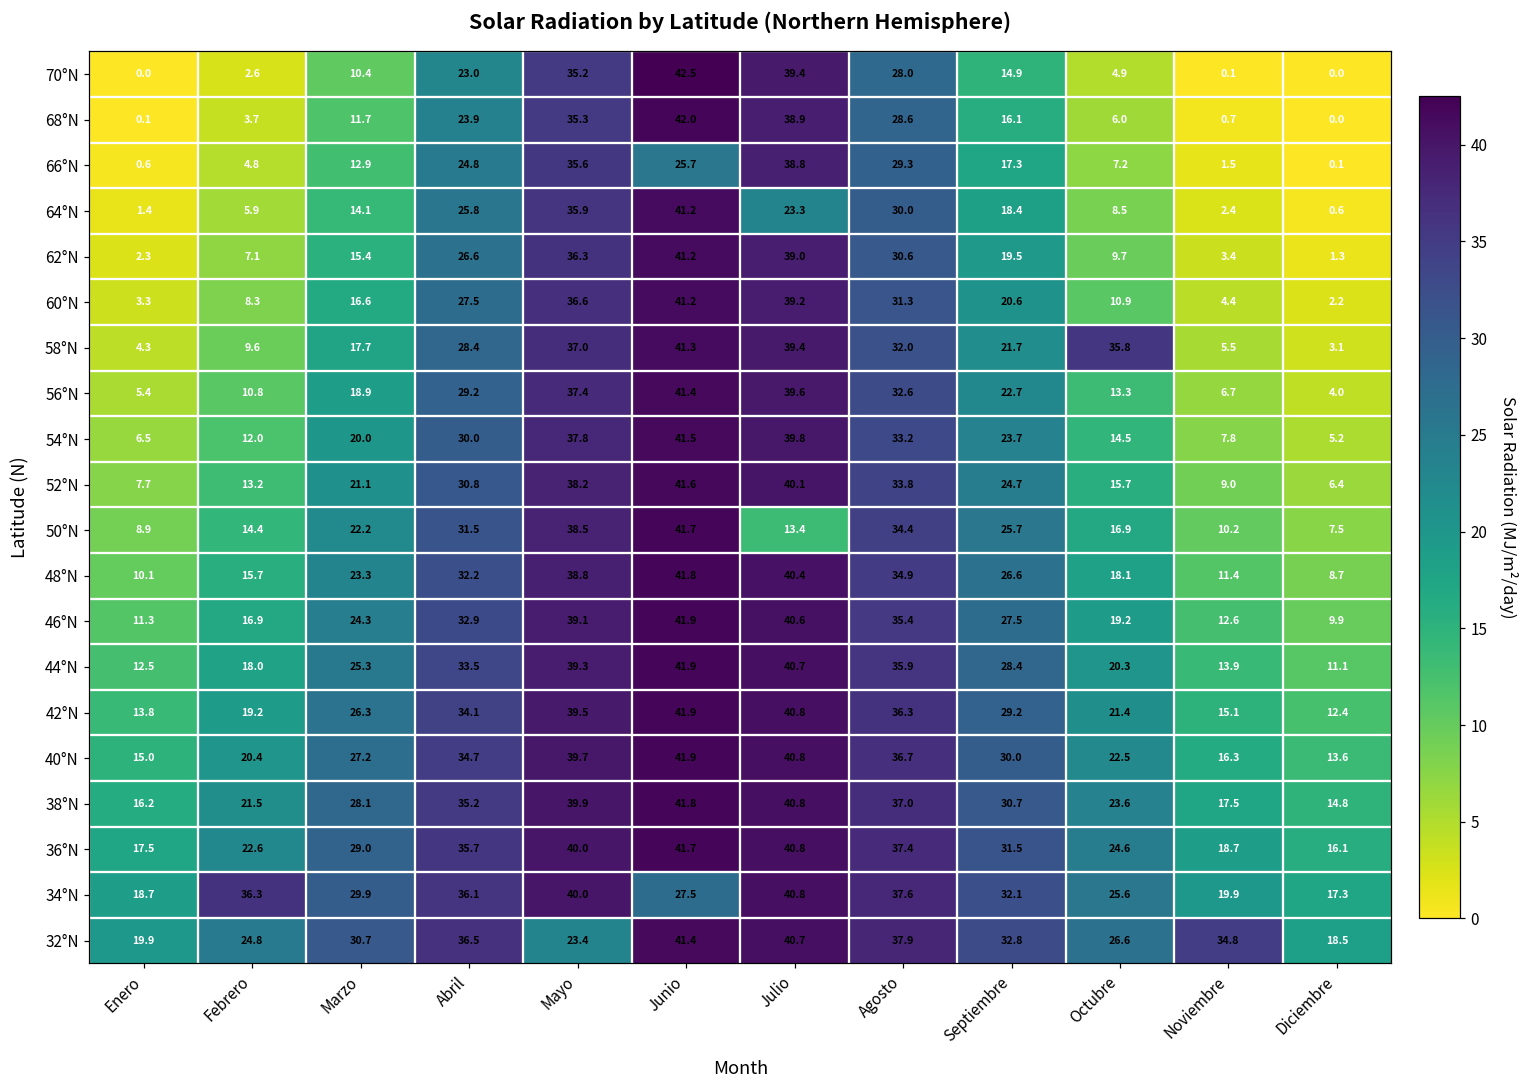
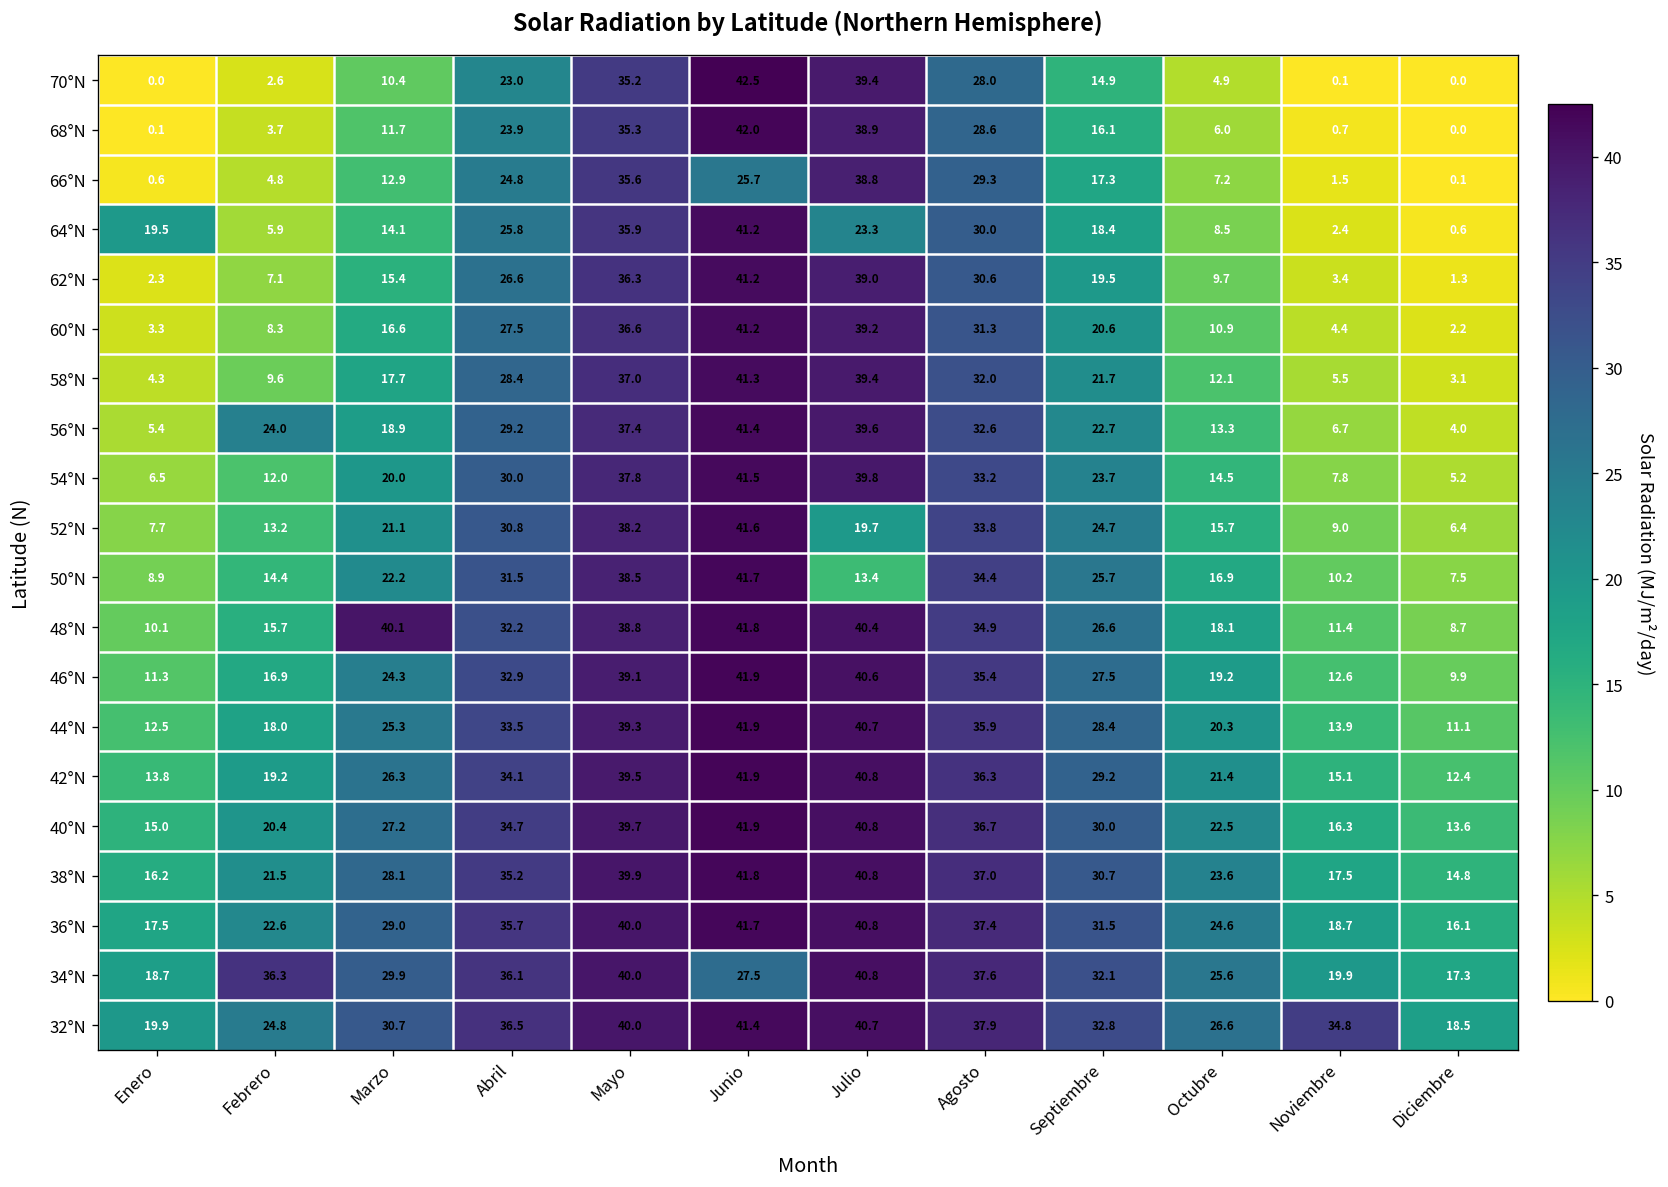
  {
    "64°N": {
-     "Enero": 1.4,
+     "Enero": 19.5,
      "Febrero": 5.9,
      "Marzo": 14.1,
      "Abril": 25.8,
      "Mayo": 35.9,
      "Junio": 41.2,
      "Julio": 23.3,
      "Agosto": 30.0,
      "Septiembre": 18.4,
      "Octubre": 8.5,
      "Noviembre": 2.4,
      "Diciembre": 0.6
    },
    "58°N": {
      "Enero": 4.3,
      "Febrero": 9.6,
      "Marzo": 17.7,
      "Abril": 28.4,
      "Mayo": 37.0,
      "Junio": 41.3,
      "Julio": 39.4,
      "Agosto": 32.0,
      "Septiembre": 21.7,
-     "Octubre": 35.8,
+     "Octubre": 12.1,
      "Noviembre": 5.5,
      "Diciembre": 3.1
    },
    "56°N": {
      "Enero": 5.4,
-     "Febrero": 10.8,
+     "Febrero": 24.0,
      "Marzo": 18.9,
      "Abril": 29.2,
      "Mayo": 37.4,
      "Junio": 41.4,
      "Julio": 39.6,
      "Agosto": 32.6,
      "Septiembre": 22.7,
      "Octubre": 13.3,
      "Noviembre": 6.7,
      "Diciembre": 4.0
    },
    "52°N": {
      "Enero": 7.7,
      "Febrero": 13.2,
      "Marzo": 21.1,
      "Abril": 30.8,
      "Mayo": 38.2,
      "Junio": 41.6,
-     "Julio": 40.1,
+     "Julio": 19.7,
      "Agosto": 33.8,
      "Septiembre": 24.7,
      "Octubre": 15.7,
      "Noviembre": 9.0,
      "Diciembre": 6.4
    },
    "48°N": {
      "Enero": 10.1,
      "Febrero": 15.7,
-     "Marzo": 23.3,
+     "Marzo": 40.1,
      "Abril": 32.2,
      "Mayo": 38.8,
      "Junio": 41.8,
      "Julio": 40.4,
      "Agosto": 34.9,
      "Septiembre": 26.6,
      "Octubre": 18.1,
      "Noviembre": 11.4,
      "Diciembre": 8.7
    },
    "32°N": {
      "Enero": 19.9,
      "Febrero": 24.8,
      "Marzo": 30.7,
      "Abril": 36.5,
-     "Mayo": 23.4,
+     "Mayo": 40.0,
      "Junio": 41.4,
      "Julio": 40.7,
      "Agosto": 37.9,
      "Septiembre": 32.8,
      "Octubre": 26.6,
      "Noviembre": 34.8,
      "Diciembre": 18.5
    }
  }
